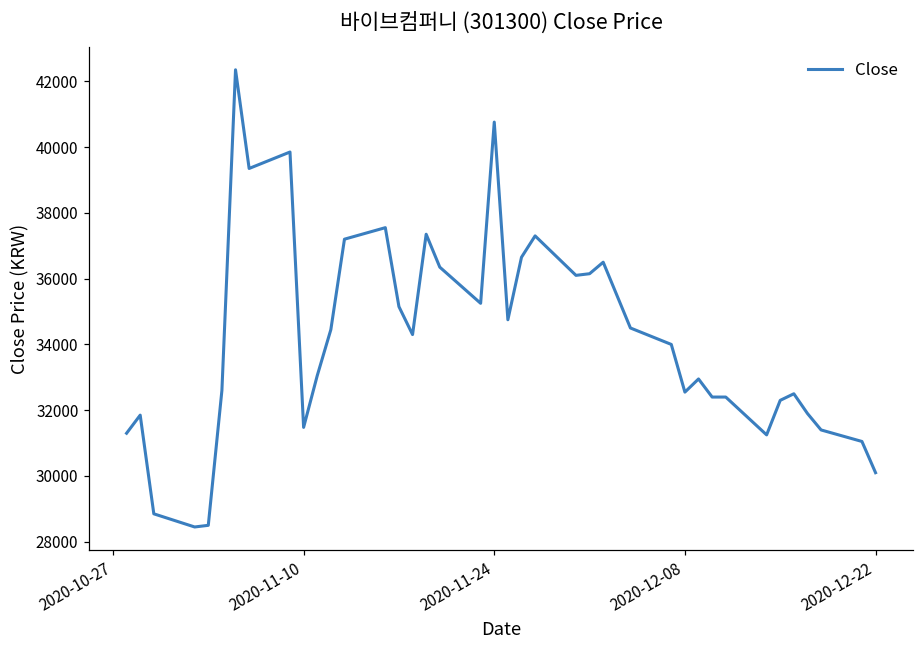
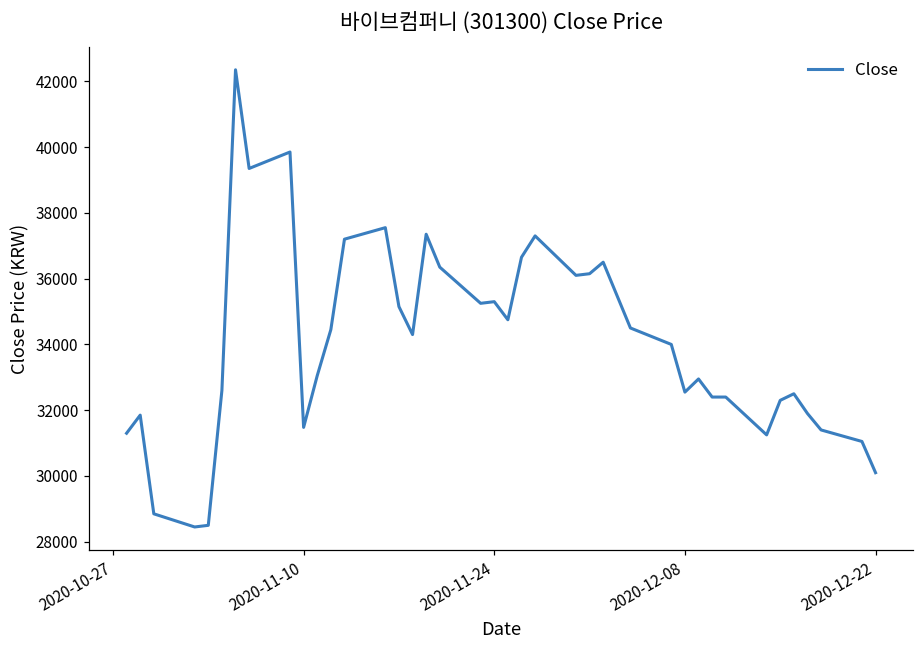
  {
    "2020-11-10": 31500,
-   "2020-11-24": 40800,
+   "2020-11-24": 35300,
    "2020-12-08": 32600,
    "2020-12-22": 30100
  }
